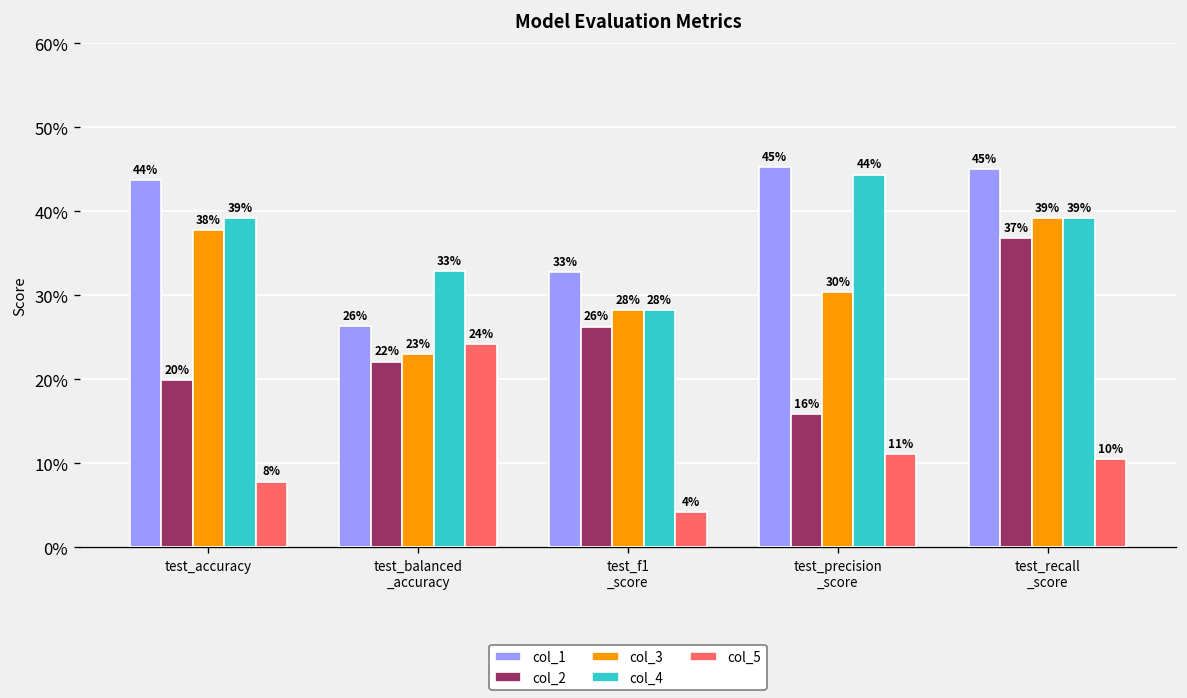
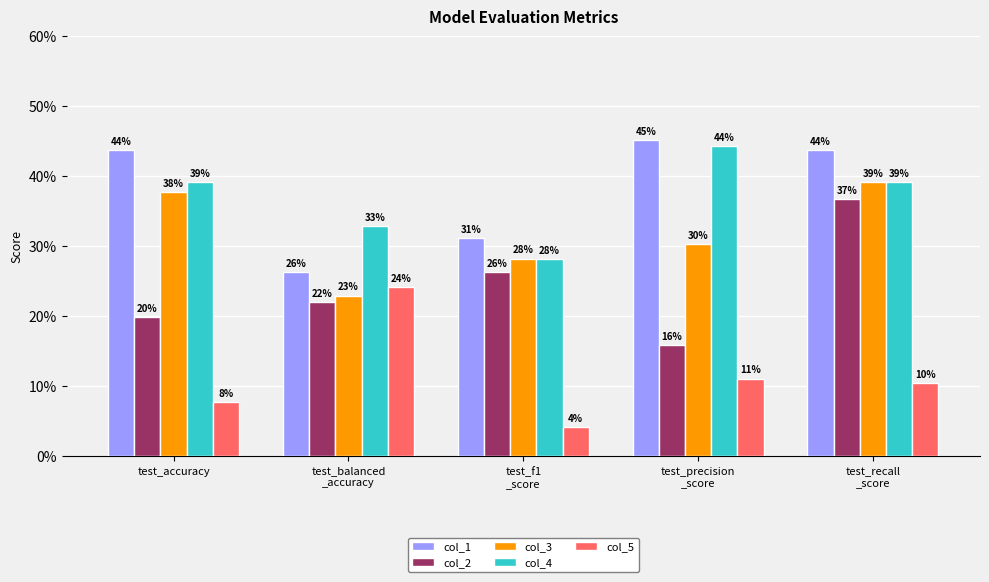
  {
    "col_1": {
      "test_accuracy": "44%",
      "test_balanced _accuracy": "26%",
-     "test_f1 _score": "33%",
+     "test_f1 _score": "31%",
      "test_precision _score": "45%",
-     "test_recall _score": "45%"
+     "test_recall _score": "44%"
    },
    "col_2": {
      "test_accuracy": "20%",
      "test_balanced _accuracy": "22%",
      "test_f1 _score": "26%",
      "test_precision _score": "16%",
      "test_recall _score": "37%"
    },
    "col_3": {
      "test_accuracy": "38%",
      "test_balanced _accuracy": "23%",
      "test_f1 _score": "28%",
      "test_precision _score": "30%",
      "test_recall _score": "39%"
    },
    "col_4": {
      "test_accuracy": "39%",
      "test_balanced _accuracy": "33%",
      "test_f1 _score": "28%",
      "test_precision _score": "44%",
      "test_recall _score": "39%"
    },
    "col_5": {
      "test_accuracy": "8%",
      "test_balanced _accuracy": "24%",
      "test_f1 _score": "4%",
      "test_precision _score": "11%",
      "test_recall _score": "10%"
    }
  }
